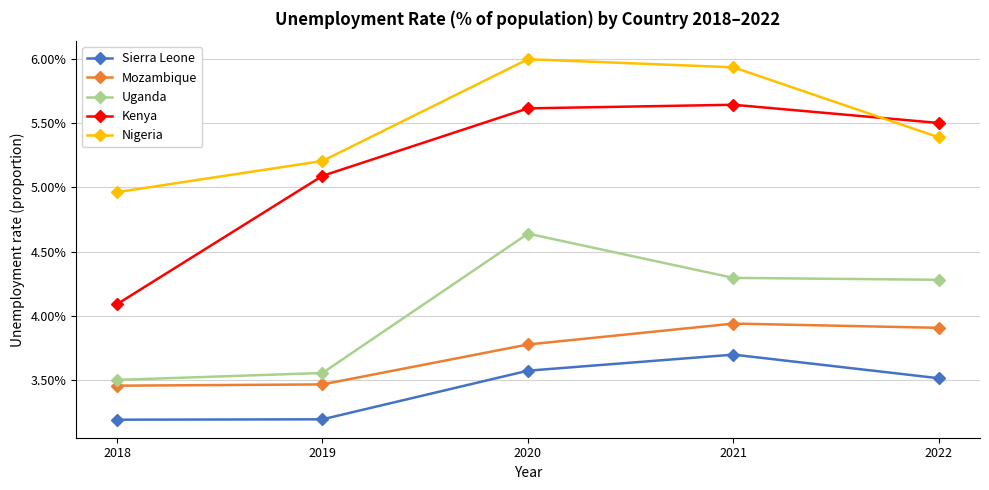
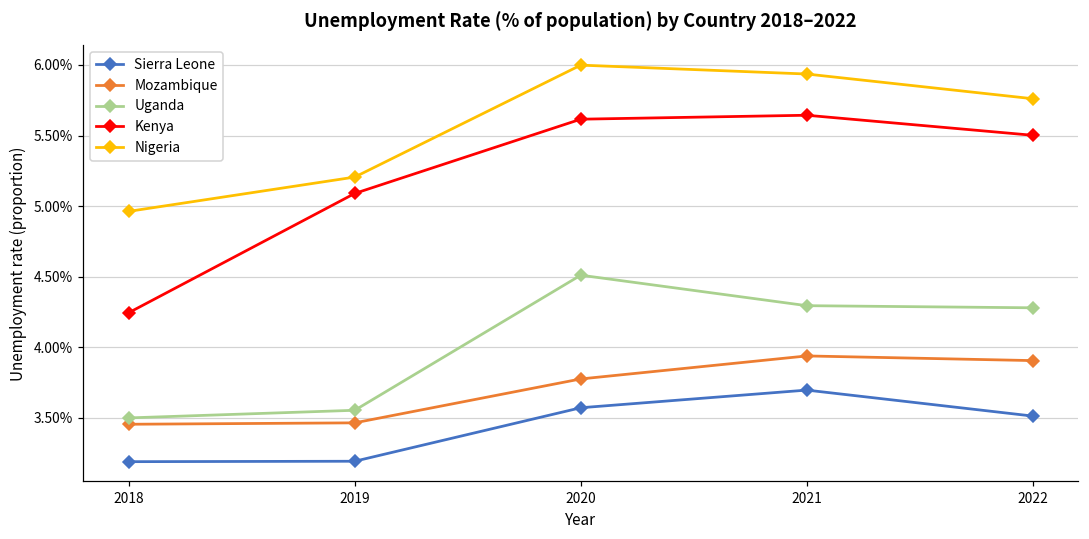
  {
    "Sierra Leone": {
      "2018": "3.19%",
      "2019": "3.19%",
      "2020": "3.57%",
      "2021": "3.70%",
      "2022": "3.51%"
    },
    "Mozambique": {
      "2018": "3.45%",
      "2019": "3.47%",
      "2020": "3.78%",
      "2021": "3.94%",
      "2022": "3.91%"
    },
    "Uganda": {
      "2018": "3.50%",
      "2019": "3.55%",
-     "2020": "4.64%",
+     "2020": "4.51%",
      "2021": "4.30%",
      "2022": "4.28%"
    },
    "Kenya": {
-     "2018": "4.09%",
+     "2018": "4.25%",
      "2019": "5.09%",
      "2020": "5.62%",
      "2021": "5.64%",
      "2022": "5.50%"
    },
    "Nigeria": {
      "2018": "4.96%",
      "2019": "5.21%",
      "2020": "6.00%",
      "2021": "5.94%",
-     "2022": "5.39%"
+     "2022": "5.76%"
    }
  }
